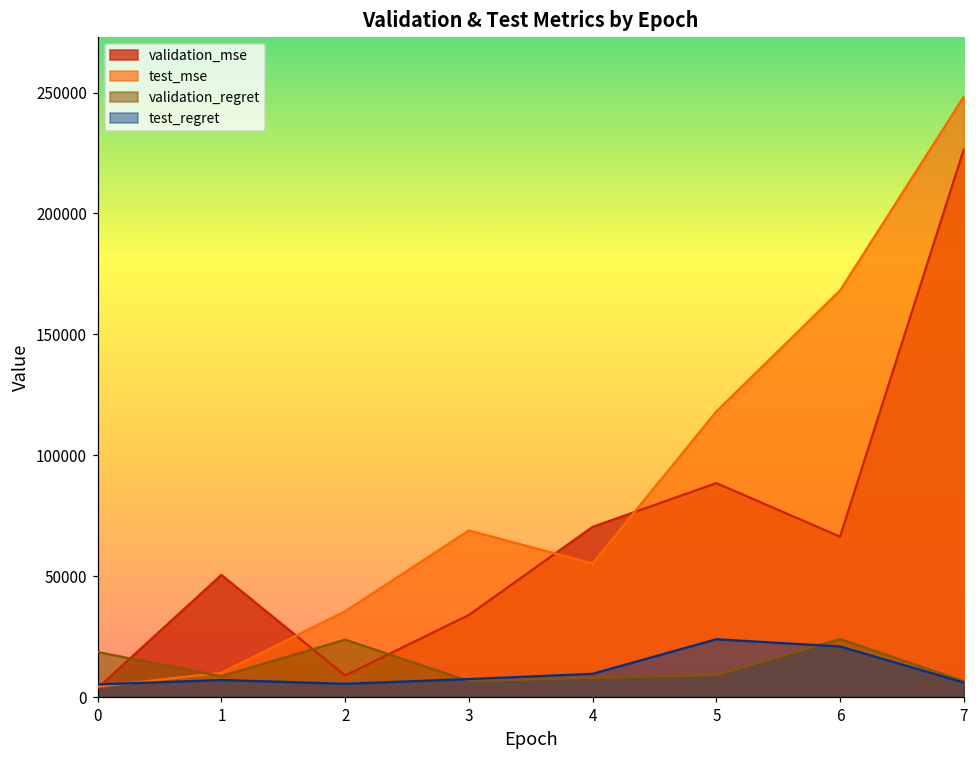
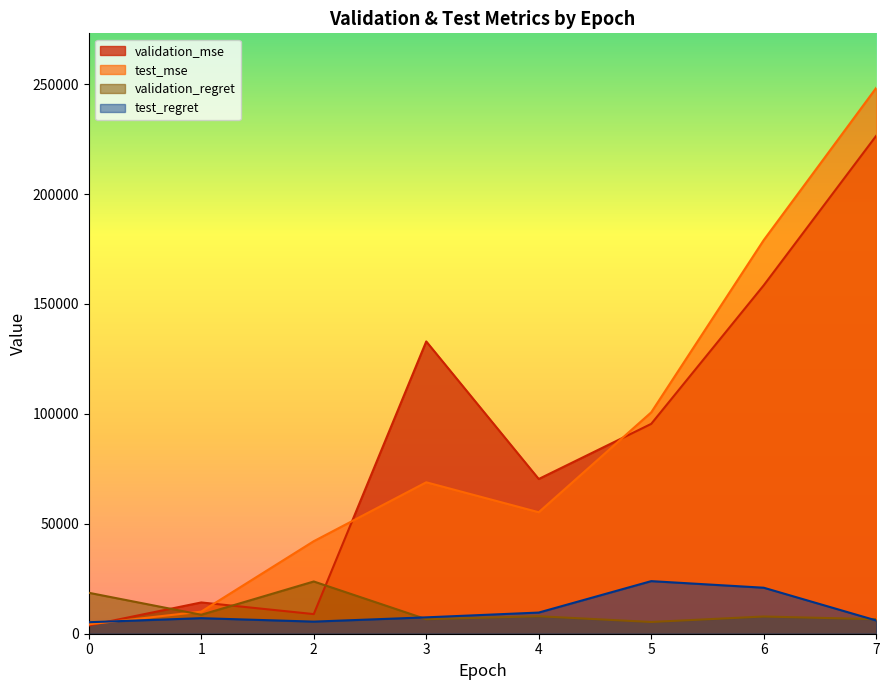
  {
    "validation_mse": {
-     "1": 51000,
+     "1": 14000,
      "2": 9000,
-     "3": 34000,
+     "3": 133000,
      "4": 70000,
-     "5": 88000,
-     "6": 66000,
+     "5": 95000,
+     "6": 158000,
      "7": 226000
    },
    "test_mse": {
      "1": 10000,
-     "2": 35000,
+     "2": 42000,
      "3": 69000,
      "4": 55000,
-     "5": 118000,
-     "6": 168000,
+     "5": 101000,
+     "6": 179000,
      "7": 248000
    },
    "validation_regret": {
      "0": 19000,
      "1": 9000,
      "2": 24000,
      "4": 8000,
-     "5": 9000,
-     "6": 24000
+     "5": 5000,
+     "6": 8000
    },
    "test_regret": {
      "1": 7000,
      "2": 6000,
      "4": 10000,
      "5": 24000,
      "6": 21000
    }
  }
